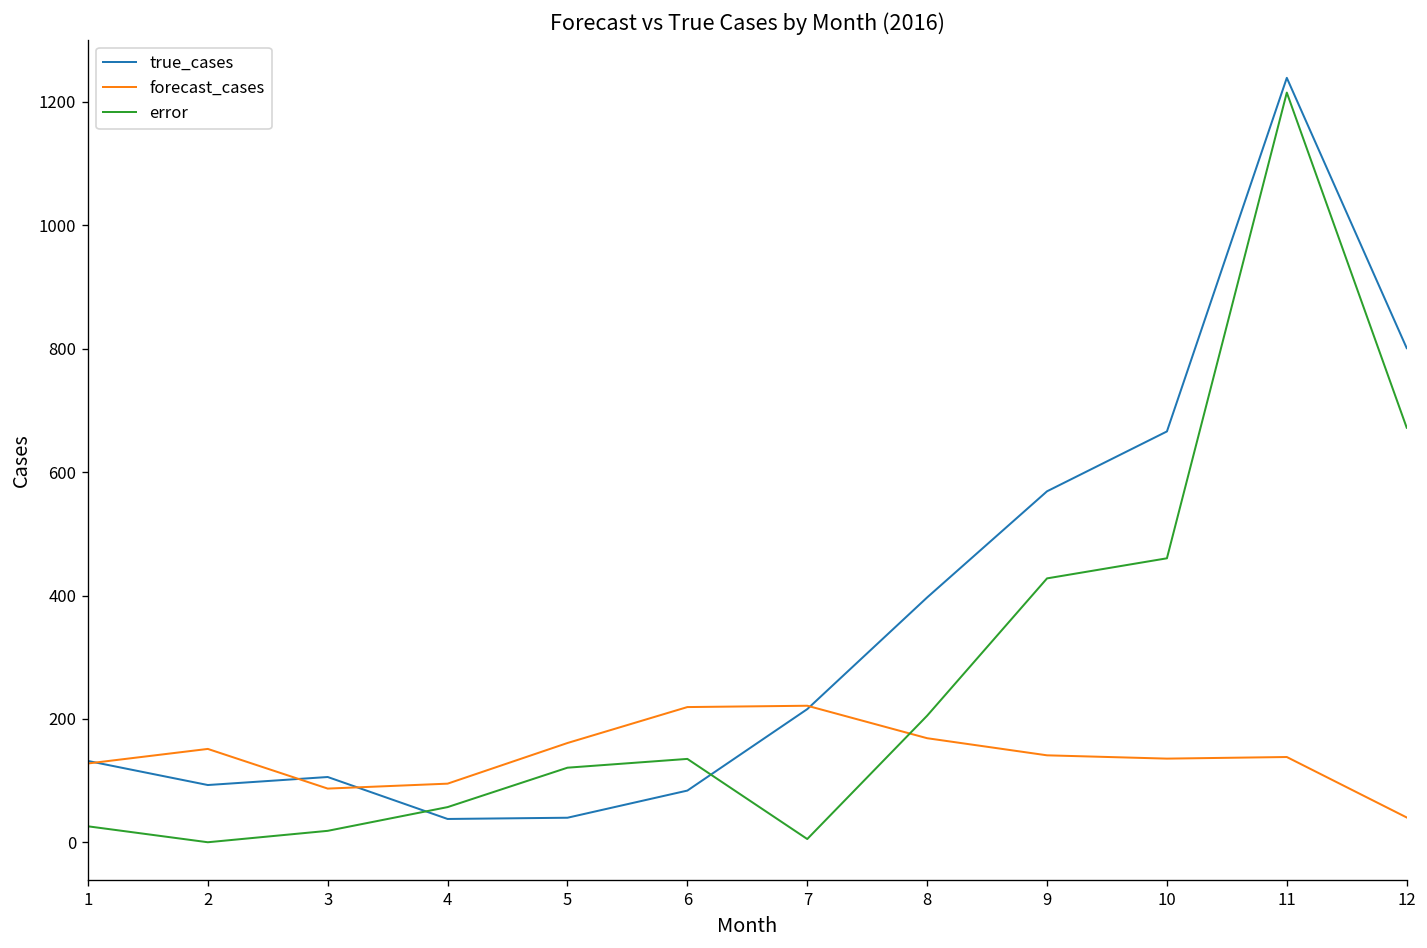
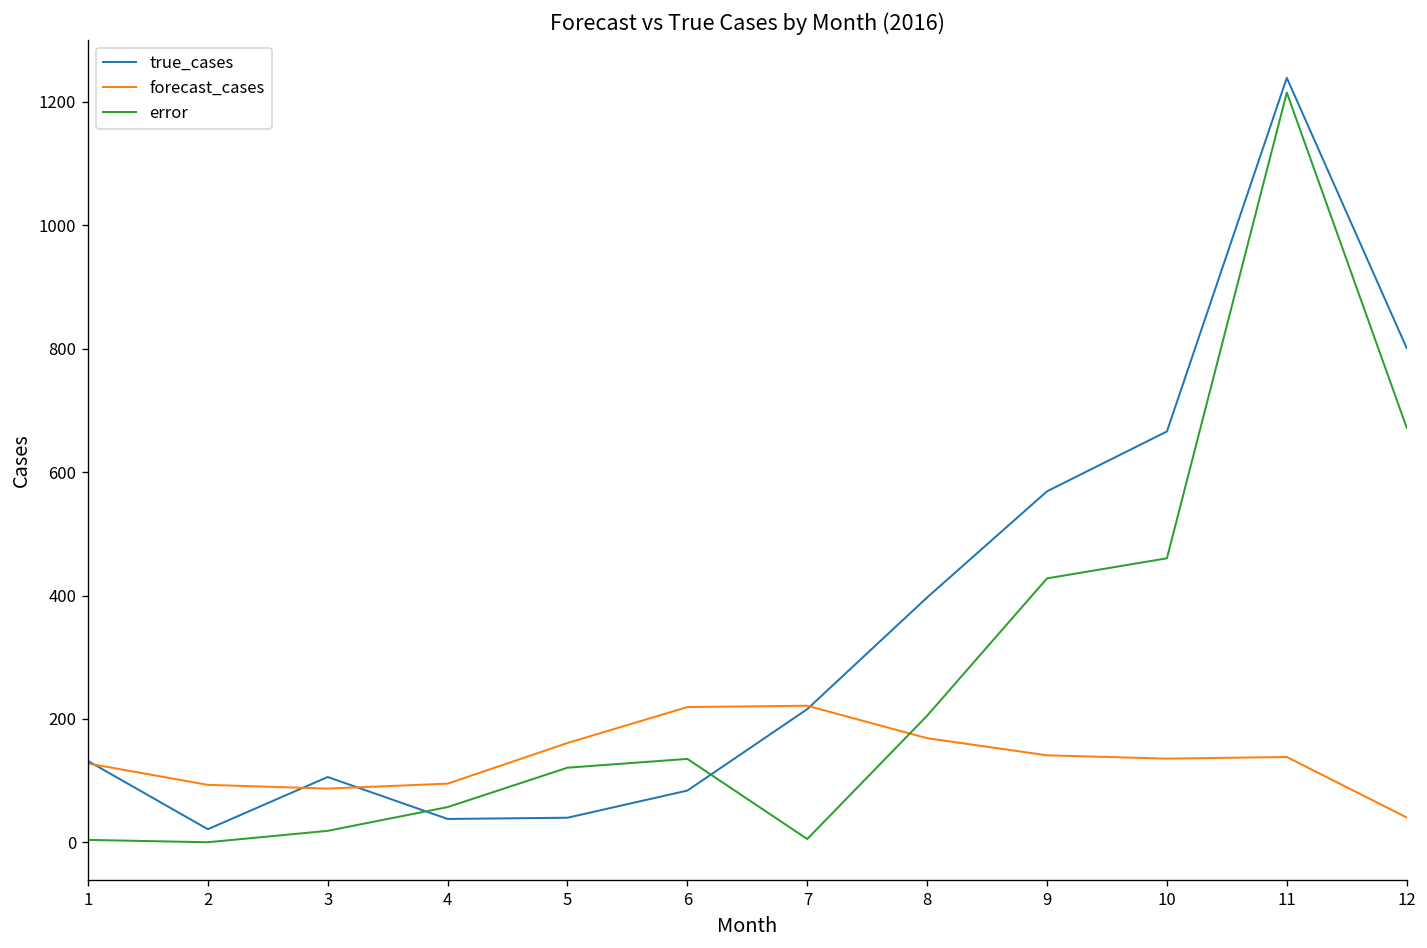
  {
    "true_cases": {
-     "2": 90,
+     "2": 20,
      "3": 110,
      "4": 40,
      "5": 40,
      "6": 80,
      "7": 220,
      "8": 400,
      "9": 570,
      "10": 670,
      "11": 1240,
      "12": 800
    },
    "forecast_cases": {
-     "2": 150,
+     "2": 90,
      "3": 90,
      "4": 100,
      "5": 160,
      "6": 220,
      "7": 220,
      "8": 170,
      "9": 140,
      "10": 140,
      "11": 140,
      "12": 40
    },
    "error": {
-     "1": 30,
+     "1": 0,
      "2": 0,
      "3": 20,
      "4": 60,
      "5": 120,
      "6": 140,
      "7": 10,
      "8": 210,
      "9": 430,
      "10": 460,
      "11": 1220,
      "12": 670
    }
  }
